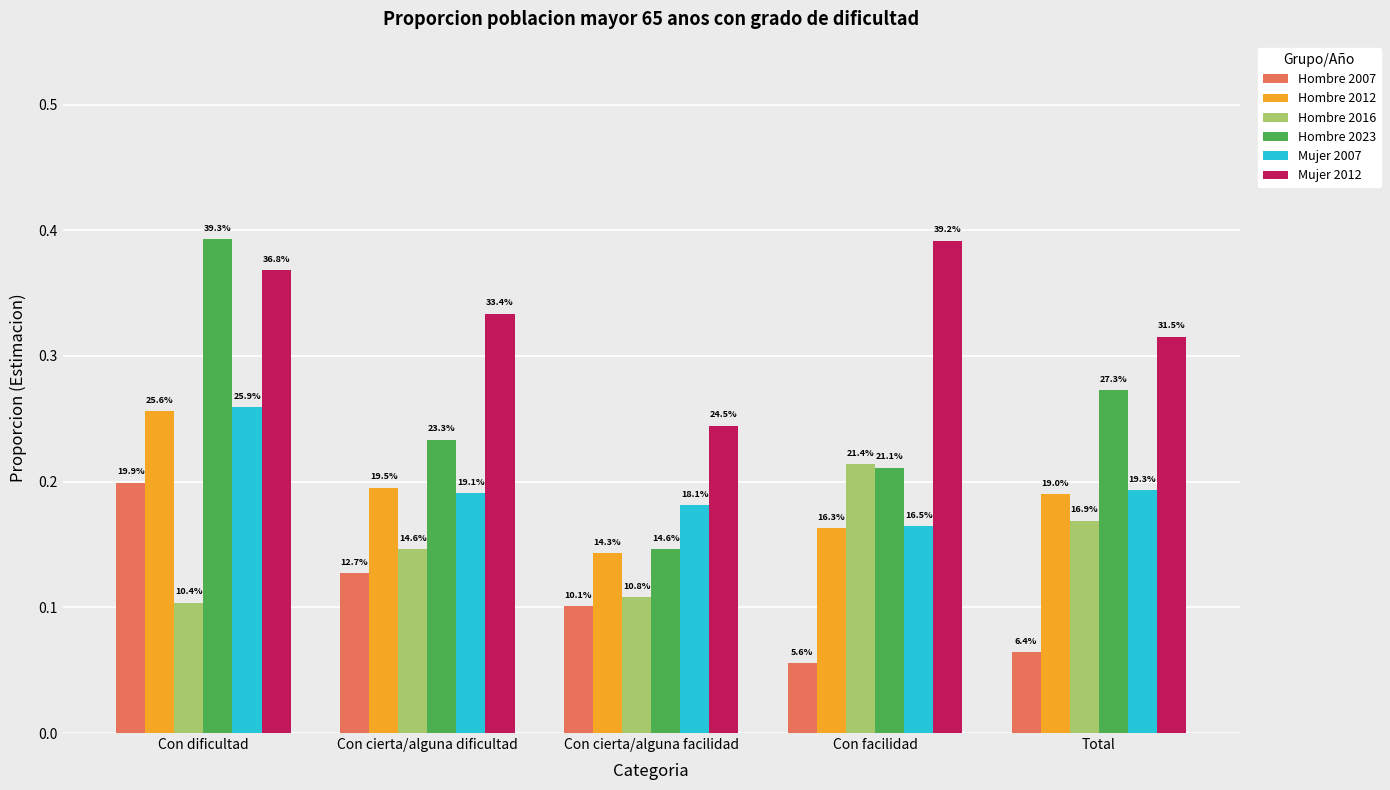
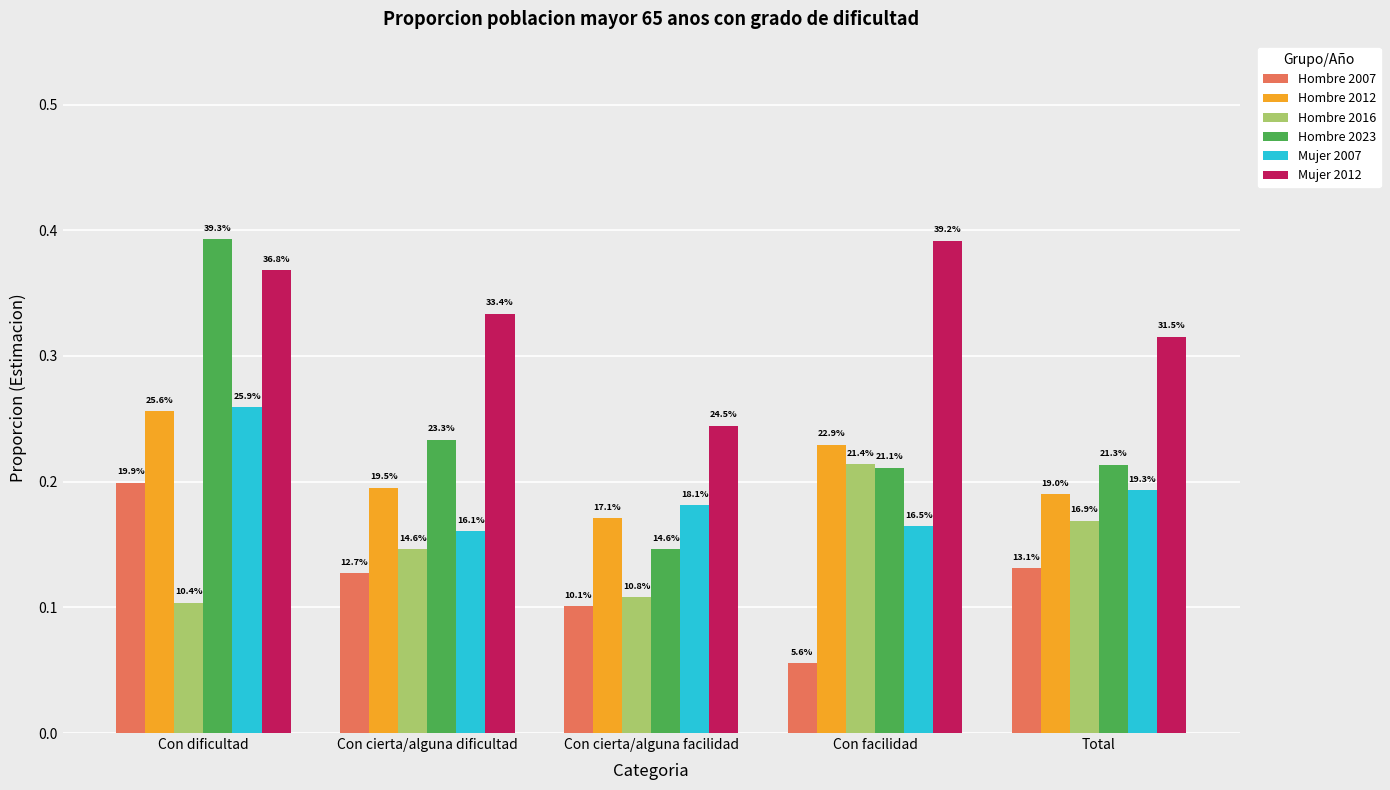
  {
    "Hombre 2007": {
      "Con dificultad": "19.9%",
      "Con cierta/alguna dificultad": "12.7%",
      "Con cierta/alguna facilidad": "10.1%",
      "Con facilidad": "5.6%",
-     "Total": "6.4%"
+     "Total": "13.1%"
    },
    "Hombre 2012": {
      "Con dificultad": "25.6%",
      "Con cierta/alguna dificultad": "19.5%",
-     "Con cierta/alguna facilidad": "14.3%",
-     "Con facilidad": "16.3%",
+     "Con cierta/alguna facilidad": "17.1%",
+     "Con facilidad": "22.9%",
      "Total": "19.0%"
    },
    "Hombre 2016": {
      "Con dificultad": "10.4%",
      "Con cierta/alguna dificultad": "14.6%",
      "Con cierta/alguna facilidad": "10.8%",
      "Con facilidad": "21.4%",
      "Total": "16.9%"
    },
    "Hombre 2023": {
      "Con dificultad": "39.3%",
      "Con cierta/alguna dificultad": "23.3%",
      "Con cierta/alguna facilidad": "14.6%",
      "Con facilidad": "21.1%",
-     "Total": "27.3%"
+     "Total": "21.3%"
    },
    "Mujer 2007": {
      "Con dificultad": "25.9%",
-     "Con cierta/alguna dificultad": "19.1%",
+     "Con cierta/alguna dificultad": "16.1%",
      "Con cierta/alguna facilidad": "18.1%",
      "Con facilidad": "16.5%",
      "Total": "19.3%"
    },
    "Mujer 2012": {
      "Con dificultad": "36.8%",
      "Con cierta/alguna dificultad": "33.4%",
      "Con cierta/alguna facilidad": "24.5%",
      "Con facilidad": "39.2%",
      "Total": "31.5%"
    }
  }
